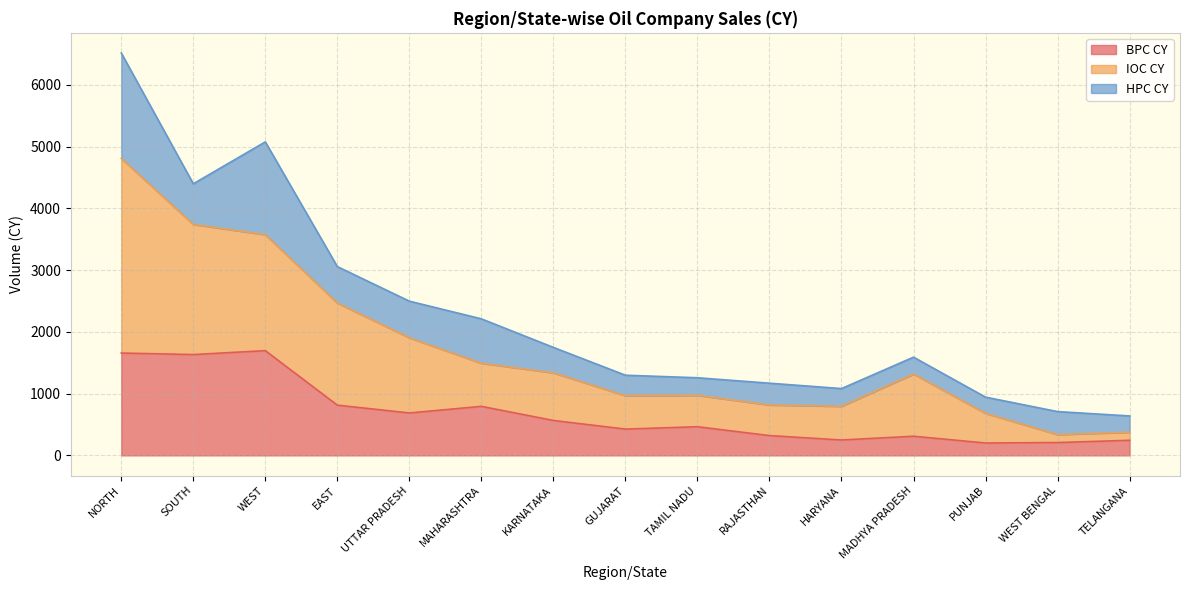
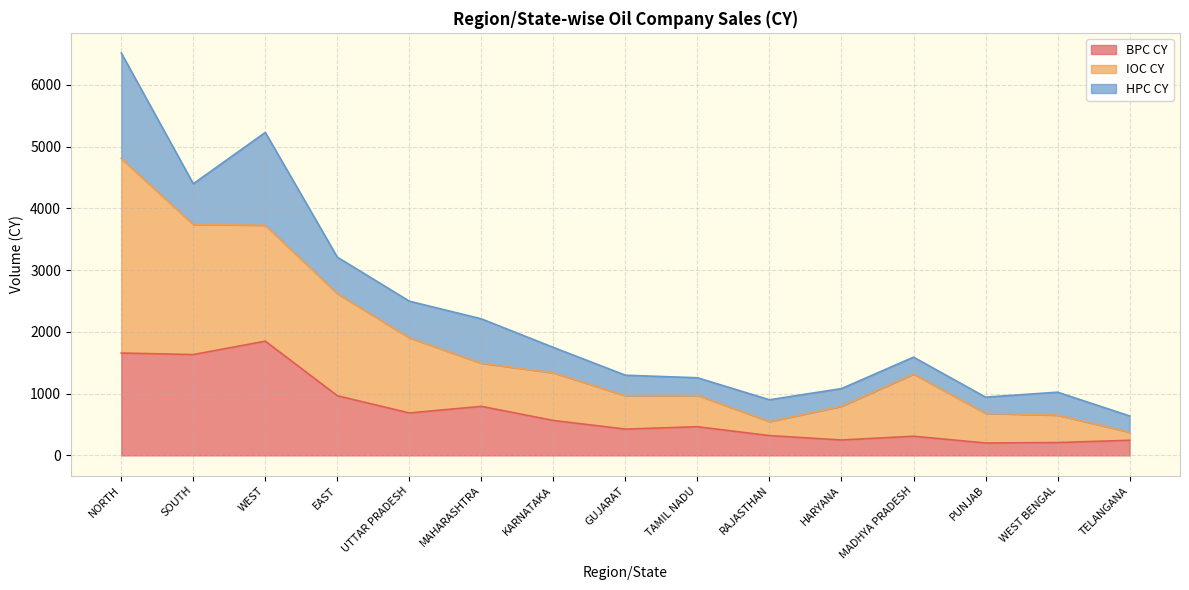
  {
    "BPC CY": {
      "NORTH": 1700,
      "SOUTH": 1600,
-     "WEST": 1700,
-     "EAST": 800,
+     "WEST": 1800,
+     "EAST": 1000,
      "UTTAR PRADESH": 700,
      "MAHARASHTRA": 800,
      "KARNATAKA": 600,
      "GUJARAT": 400,
      "TAMIL NADU": 500,
      "RAJASTHAN": 300,
      "HARYANA": 200,
      "MADHYA PRADESH": 300,
      "PUNJAB": 200,
      "WEST BENGAL": 200,
      "TELANGANA": 200
    },
    "IOC CY": {
      "NORTH": 3200,
      "SOUTH": 2100,
      "WEST": 1900,
      "EAST": 1700,
      "UTTAR PRADESH": 1200,
      "MAHARASHTRA": 700,
      "KARNATAKA": 800,
      "GUJARAT": 500,
      "TAMIL NADU": 500,
-     "RAJASTHAN": 500,
+     "RAJASTHAN": 200,
      "HARYANA": 500,
      "MADHYA PRADESH": 1000,
      "PUNJAB": 500,
-     "WEST BENGAL": 100,
+     "WEST BENGAL": 400,
      "TELANGANA": 100
    },
    "HPC CY": {
      "NORTH": 1700,
      "SOUTH": 700,
      "WEST": 1500,
      "EAST": 600,
      "UTTAR PRADESH": 600,
      "MAHARASHTRA": 700,
      "KARNATAKA": 400,
      "GUJARAT": 300,
      "TAMIL NADU": 300,
      "RAJASTHAN": 400,
      "HARYANA": 300,
      "MADHYA PRADESH": 300,
      "PUNJAB": 300,
      "WEST BENGAL": 400,
      "TELANGANA": 300
    }
  }
